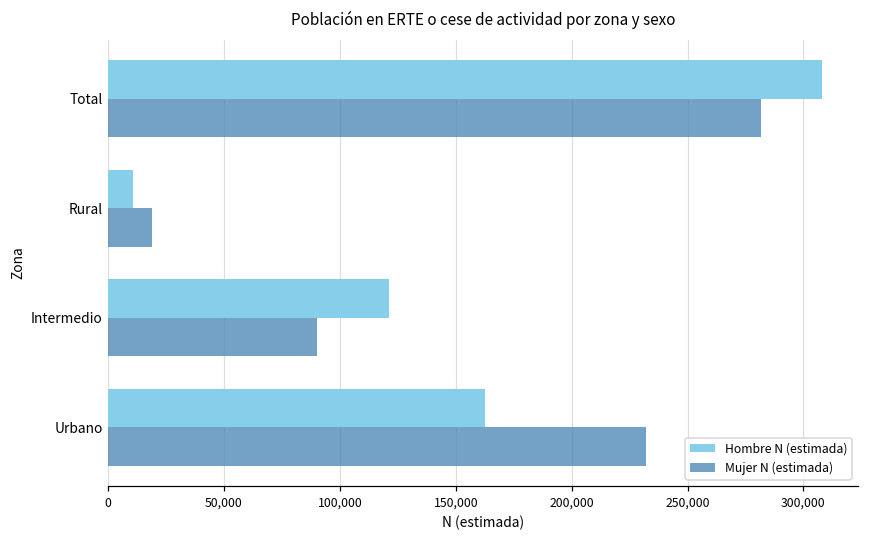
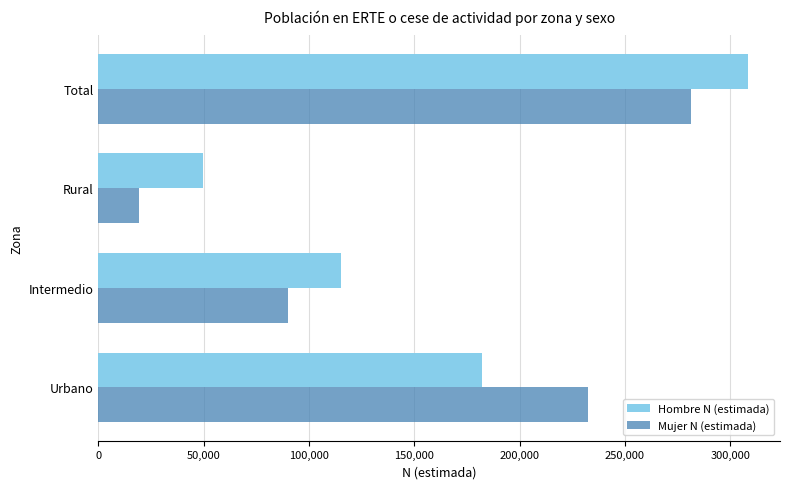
  {
    "Hombre N (estimada)": {
      "Total": "308,000",
-     "Rural": "11,000",
-     "Intermedio": "121,000",
-     "Urbano": "162,000"
+     "Rural": "50,000",
+     "Intermedio": "115,000",
+     "Urbano": "182,000"
    },
    "Mujer N (estimada)": {
      "Total": "282,000",
      "Rural": "19,000",
      "Intermedio": "90,000",
      "Urbano": "232,000"
    }
  }
